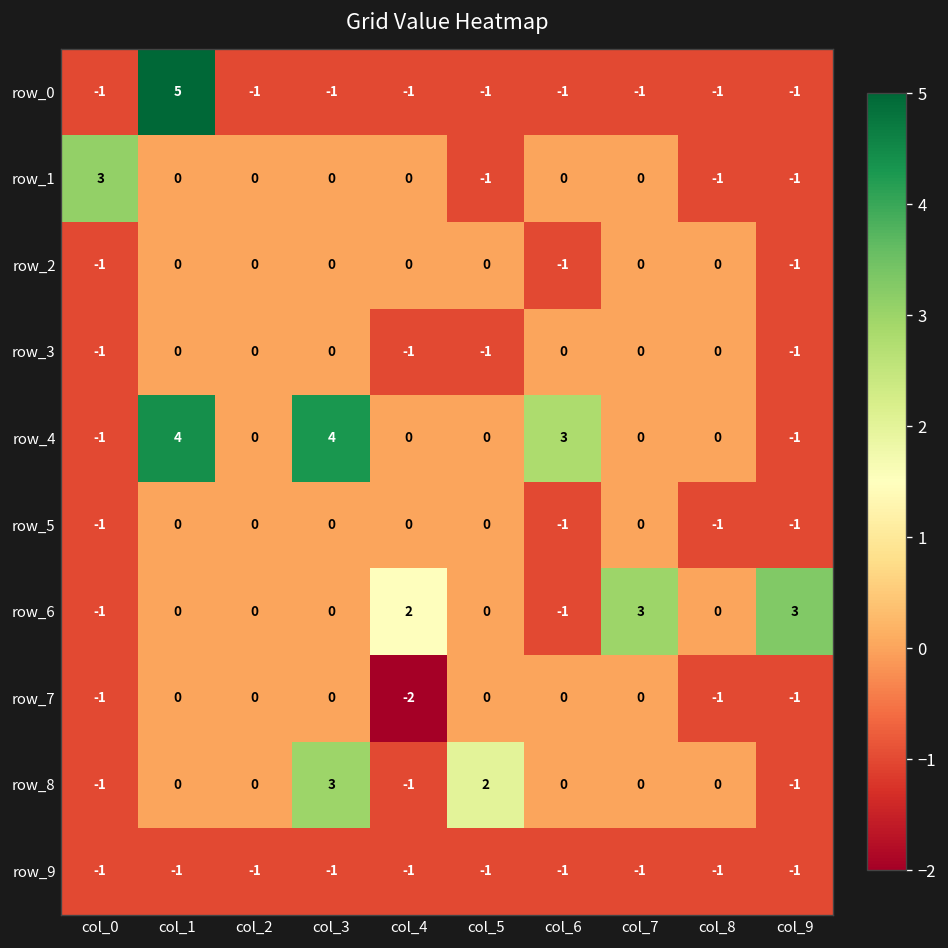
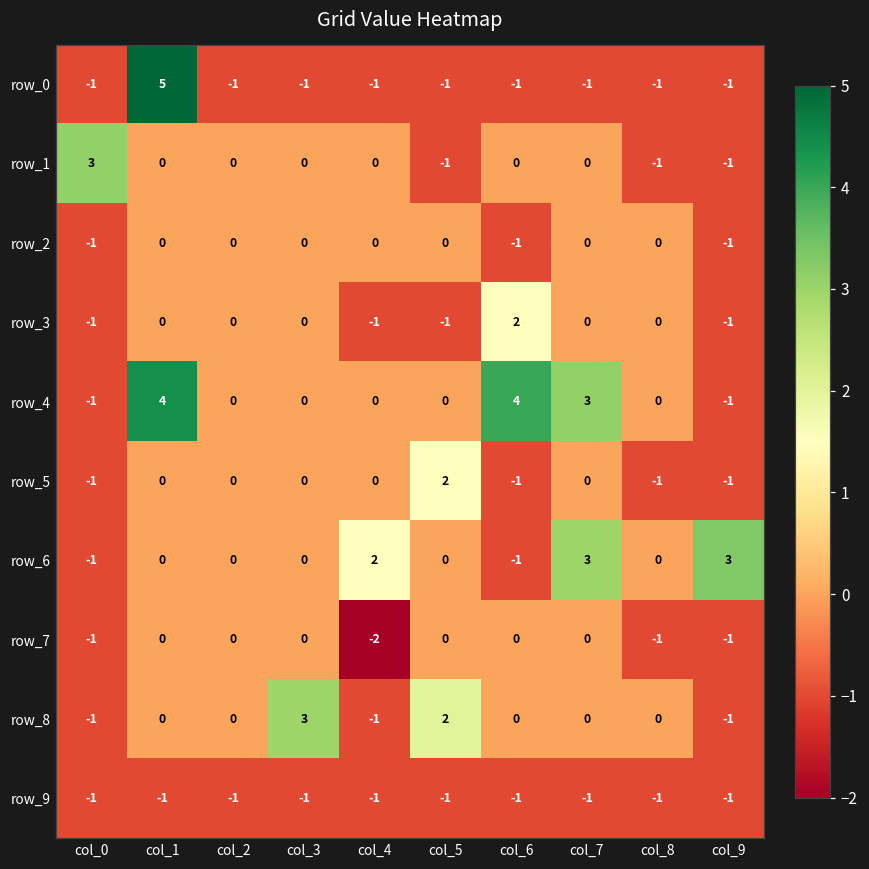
  {
    "row_0": {
      "col_0": -1,
      "col_1": 5,
      "col_2": -1,
      "col_3": -1,
      "col_4": -1,
      "col_5": -1,
      "col_6": -1,
      "col_7": -1,
      "col_8": -1,
      "col_9": -1
    },
    "row_1": {
      "col_0": 3,
      "col_1": 0,
      "col_2": 0,
      "col_3": 0,
      "col_4": 0,
      "col_5": -1,
      "col_6": 0,
      "col_7": 0,
      "col_8": -1,
      "col_9": -1
    },
    "row_2": {
      "col_0": -1,
      "col_1": 0,
      "col_2": 0,
      "col_3": 0,
      "col_4": 0,
      "col_5": 0,
      "col_6": -1,
      "col_7": 0,
      "col_8": 0,
      "col_9": -1
    },
    "row_3": {
      "col_0": -1,
      "col_1": 0,
      "col_2": 0,
      "col_3": 0,
      "col_4": -1,
      "col_5": -1,
-     "col_6": 0,
+     "col_6": 2,
      "col_7": 0,
      "col_8": 0,
      "col_9": -1
    },
    "row_4": {
      "col_0": -1,
      "col_1": 4,
      "col_2": 0,
-     "col_3": 4,
+     "col_3": 0,
      "col_4": 0,
      "col_5": 0,
-     "col_6": 3,
-     "col_7": 0,
+     "col_6": 4,
+     "col_7": 3,
      "col_8": 0,
      "col_9": -1
    },
    "row_5": {
      "col_0": -1,
      "col_1": 0,
      "col_2": 0,
      "col_3": 0,
      "col_4": 0,
-     "col_5": 0,
+     "col_5": 2,
      "col_6": -1,
      "col_7": 0,
      "col_8": -1,
      "col_9": -1
    },
    "row_6": {
      "col_0": -1,
      "col_1": 0,
      "col_2": 0,
      "col_3": 0,
      "col_4": 2,
      "col_5": 0,
      "col_6": -1,
      "col_7": 3,
      "col_8": 0,
      "col_9": 3
    },
    "row_7": {
      "col_0": -1,
      "col_1": 0,
      "col_2": 0,
      "col_3": 0,
      "col_4": -2,
      "col_5": 0,
      "col_6": 0,
      "col_7": 0,
      "col_8": -1,
      "col_9": -1
    },
    "row_8": {
      "col_0": -1,
      "col_1": 0,
      "col_2": 0,
      "col_3": 3,
      "col_4": -1,
      "col_5": 2,
      "col_6": 0,
      "col_7": 0,
      "col_8": 0,
      "col_9": -1
    },
    "row_9": {
      "col_0": -1,
      "col_1": -1,
      "col_2": -1,
      "col_3": -1,
      "col_4": -1,
      "col_5": -1,
      "col_6": -1,
      "col_7": -1,
      "col_8": -1,
      "col_9": -1
    }
  }
